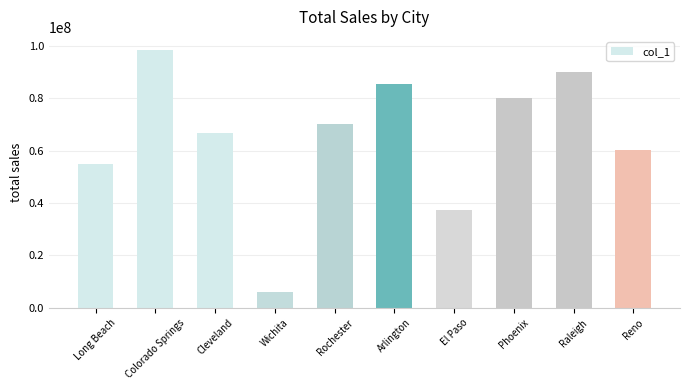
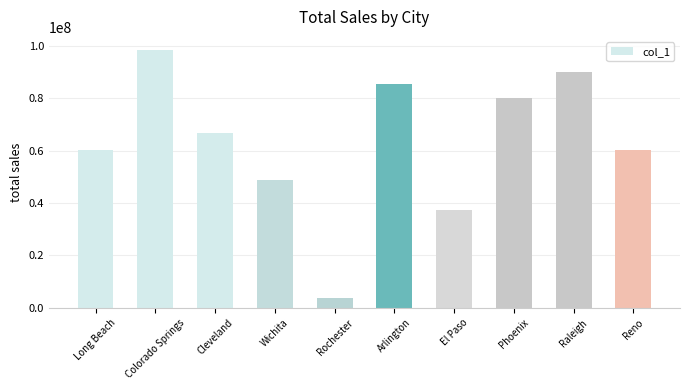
  {
-   "Long Beach": 55000000,
+   "Long Beach": 60000000,
    "Colorado Springs": 98000000,
    "Cleveland": 67000000,
-   "Wichita": 6000000,
-   "Rochester": 70000000,
+   "Wichita": 49000000,
+   "Rochester": 4000000,
    "Arlington": 85000000,
    "El Paso": 37000000,
    "Phoenix": 80000000,
    "Raleigh": 90000000,
    "Reno": 60000000
  }
